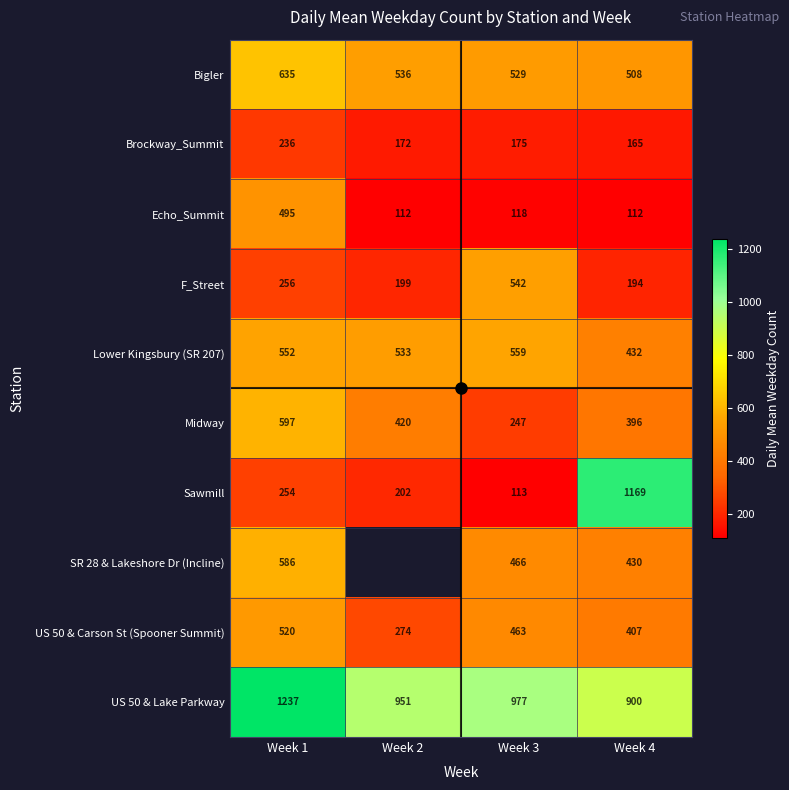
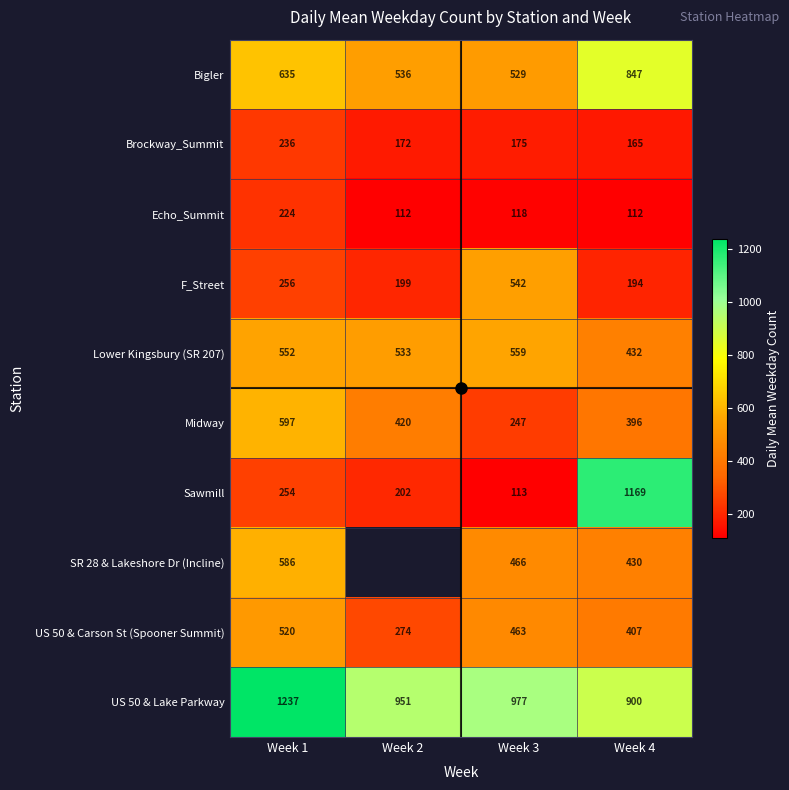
  {
    "Bigler": {
      "Week 1": 635,
      "Week 2": 536,
      "Week 3": 529,
-     "Week 4": 508
+     "Week 4": 847
    },
    "Brockway_Summit": {
      "Week 1": 236,
      "Week 2": 172,
      "Week 3": 175,
      "Week 4": 165
    },
    "Echo_Summit": {
-     "Week 1": 495,
+     "Week 1": 224,
      "Week 2": 112,
      "Week 3": 118,
      "Week 4": 112
    },
    "F_Street": {
      "Week 1": 256,
      "Week 2": 199,
      "Week 3": 542,
      "Week 4": 194
    },
    "Lower Kingsbury (SR 207)": {
      "Week 1": 552,
      "Week 2": 533,
      "Week 3": 559,
      "Week 4": 432
    },
    "Midway": {
      "Week 1": 597,
      "Week 2": 420,
      "Week 3": 247,
      "Week 4": 396
    },
    "Sawmill": {
      "Week 1": 254,
      "Week 2": 202,
      "Week 3": 113,
      "Week 4": 1169
    },
    "SR 28 & Lakeshore Dr (Incline)": {
      "Week 1": 586,
      "Week 3": 466,
      "Week 4": 430
    },
    "US 50 & Carson St (Spooner Summit)": {
      "Week 1": 520,
      "Week 2": 274,
      "Week 3": 463,
      "Week 4": 407
    },
    "US 50 & Lake Parkway": {
      "Week 1": 1237,
      "Week 2": 951,
      "Week 3": 977,
      "Week 4": 900
    }
  }
